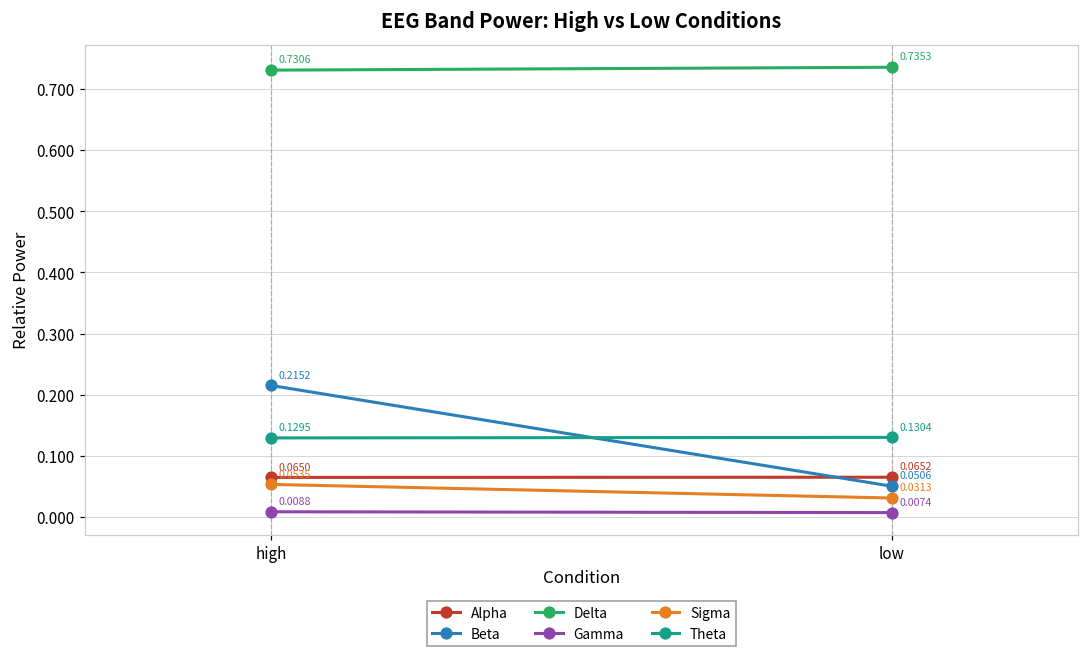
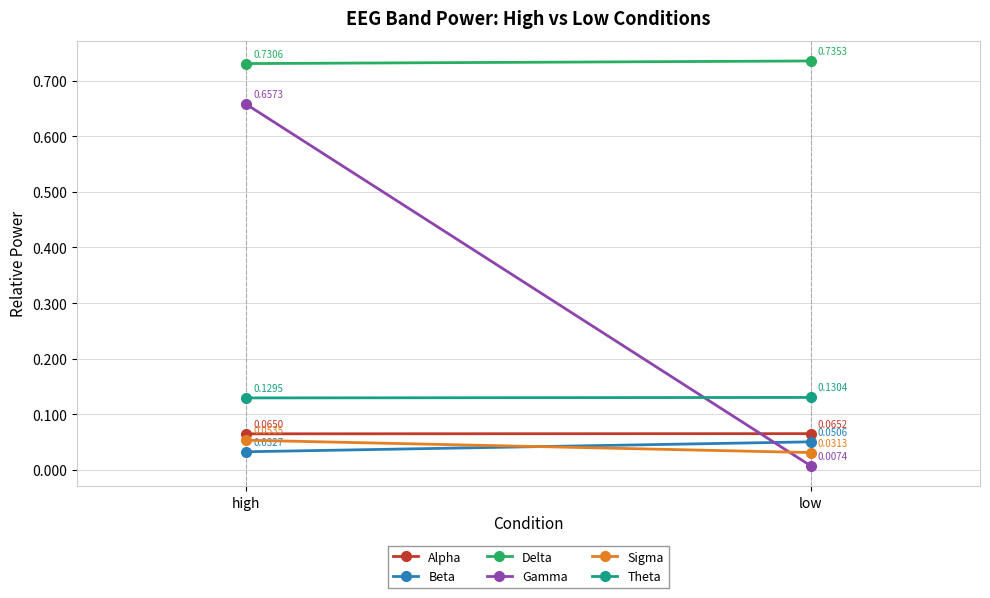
  {
    "Beta": {
-     "high": 0.2152
+     "high": 0.0327
    },
    "Gamma": {
-     "high": 0.0088,
+     "high": 0.6573,
      "low": 0.0074
    },
    "Sigma": {
      "low": 0.0313
    }
  }
